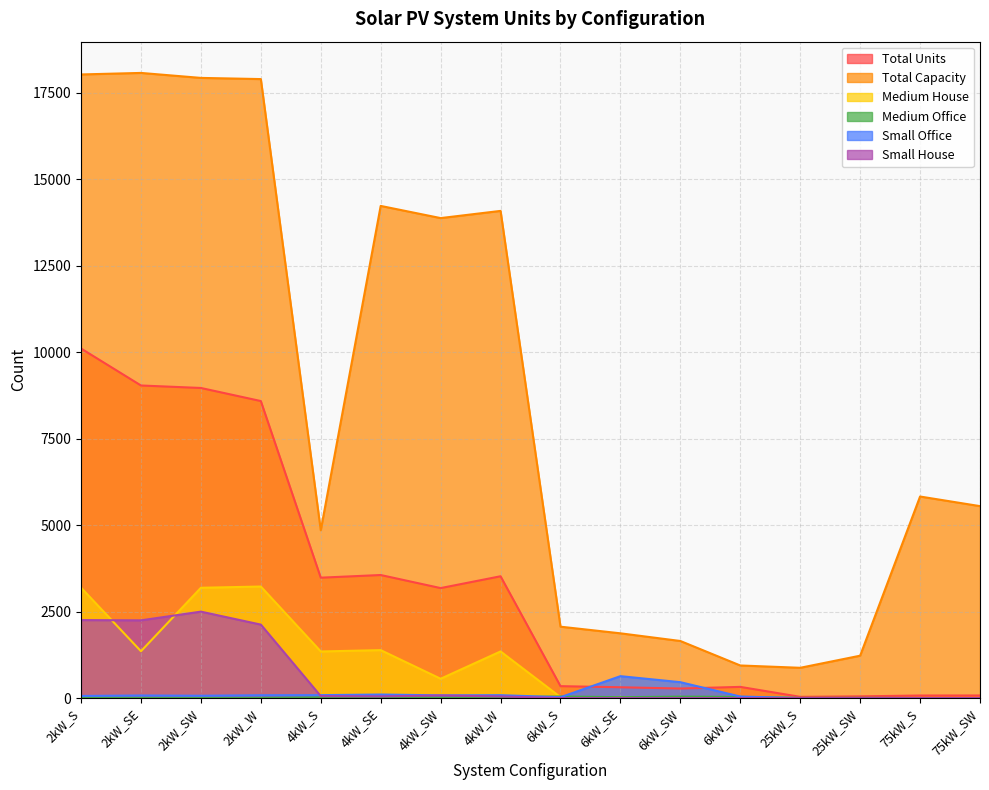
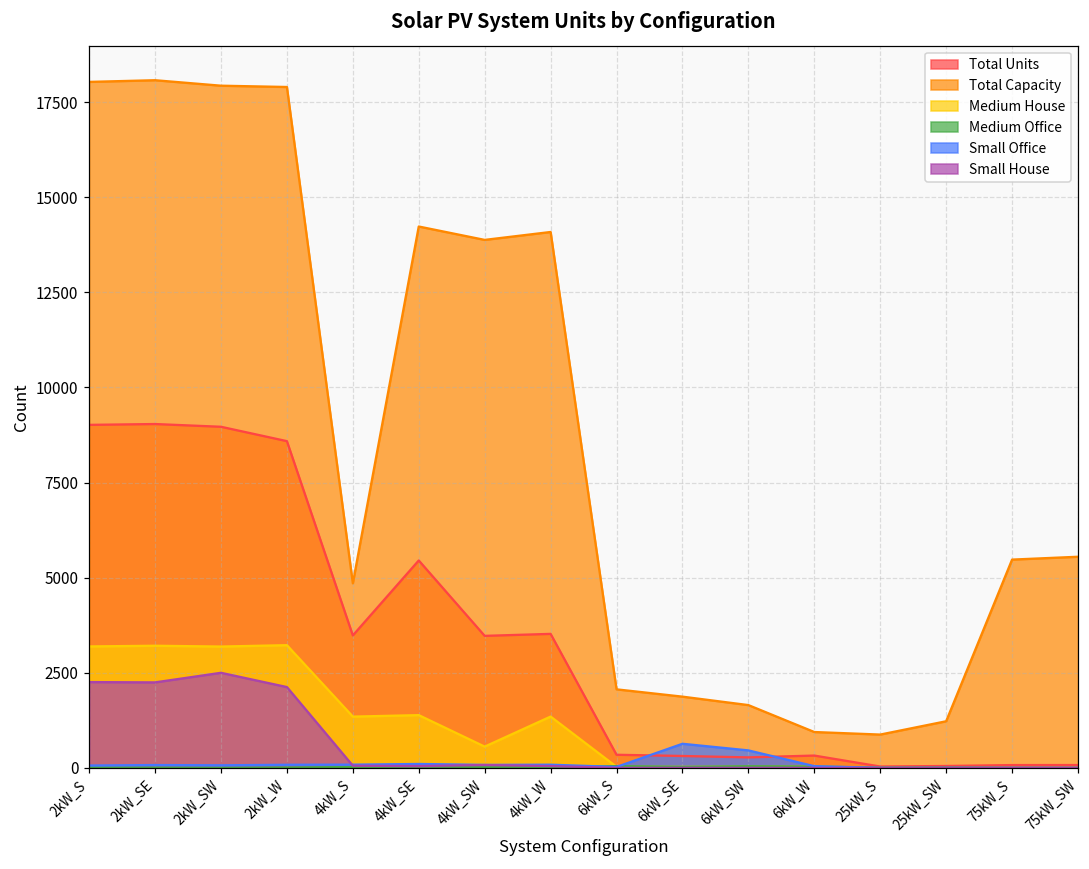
  {
    "Total Units": {
-     "2kW_S": 10100,
+     "2kW_S": 9000,
      "2kW_SE": 9000,
      "2kW_SW": 9000,
      "2kW_W": 8600,
      "4kW_S": 3500,
-     "4kW_SE": 3600,
-     "4kW_SW": 3200,
+     "4kW_SE": 5500,
+     "4kW_SW": 3500,
      "4kW_W": 3500,
      "6kW_S": 300,
      "6kW_SE": 300,
      "6kW_SW": 300,
      "6kW_W": 300
    },
    "Total Capacity": {
      "2kW_S": 18000,
      "2kW_SE": 18100,
      "2kW_SW": 17900,
      "2kW_W": 17900,
      "4kW_S": 4900,
      "4kW_SE": 14200,
      "4kW_SW": 13900,
      "4kW_W": 14100,
      "6kW_S": 2100,
      "6kW_SE": 1900,
      "6kW_SW": 1700,
      "6kW_W": 900,
      "25kW_S": 900,
      "25kW_SW": 1200,
-     "75kW_S": 5800,
+     "75kW_S": 5500,
      "75kW_SW": 5600
    },
    "Medium House": {
      "2kW_S": 3200,
-     "2kW_SE": 1400,
+     "2kW_SE": 3200,
      "2kW_SW": 3200,
      "2kW_W": 3200,
      "4kW_S": 1300,
      "4kW_SE": 1400,
      "4kW_SW": 600,
      "4kW_W": 1300
    },
    "Medium Office": {
      "2kW_W": 0
    },
    "Small Office": {
      "2kW_W": 100,
      "6kW_SE": 600,
      "6kW_SW": 500
    },
    "Small House": {
      "2kW_S": 2300,
      "2kW_SE": 2200,
      "2kW_SW": 2500,
      "2kW_W": 2100
    }
  }
